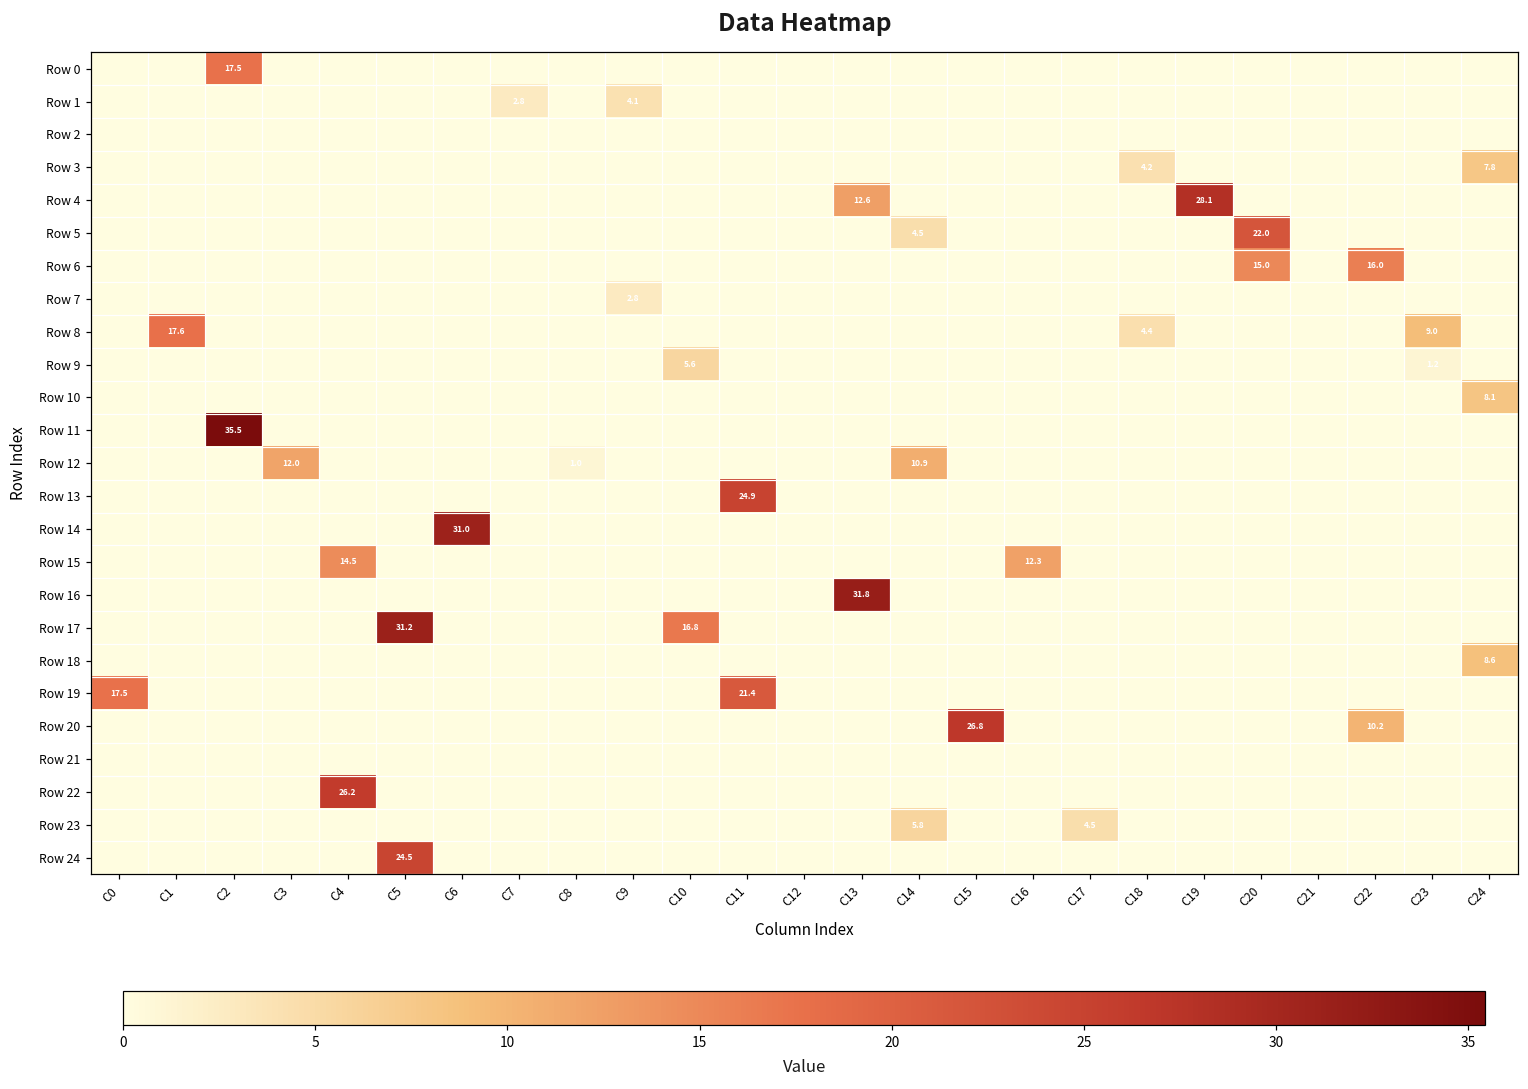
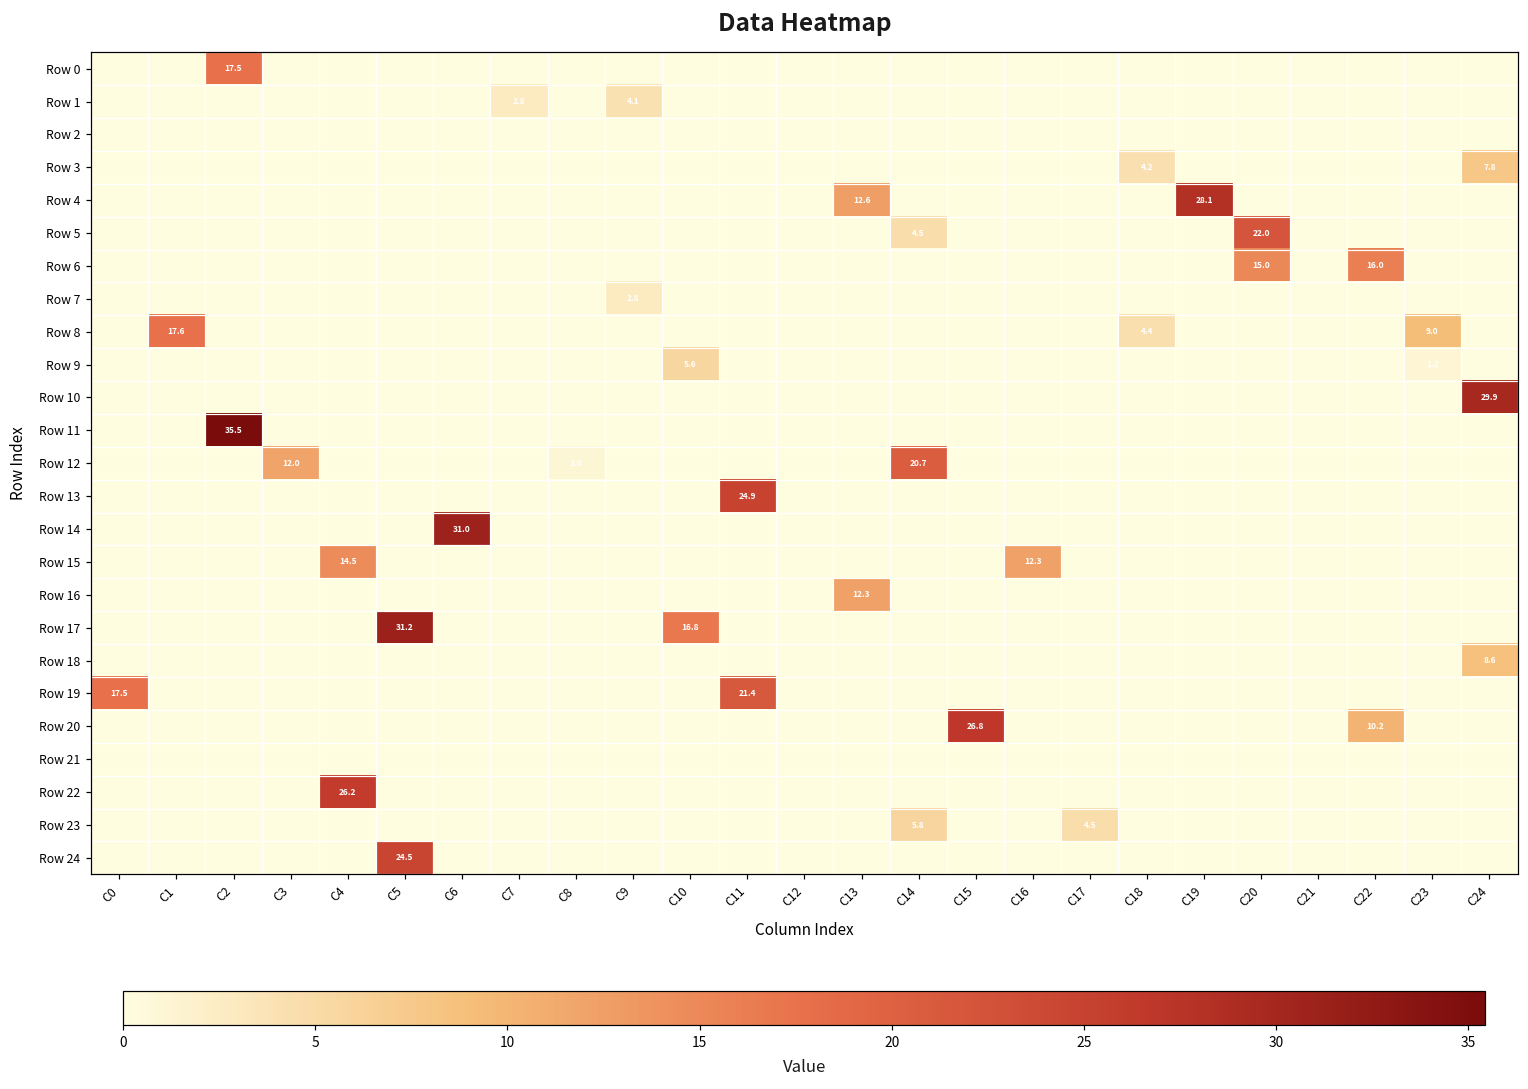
  {
    "Row 0": {
      "C2": 17.5
    },
    "Row 1": {
      "C7": 2.8,
      "C9": 4.1
    },
    "Row 3": {
      "C18": 4.2,
      "C24": 7.8
    },
    "Row 4": {
      "C13": 12.6,
      "C19": 28.1
    },
    "Row 5": {
      "C14": 4.5,
      "C20": 22.0
    },
    "Row 6": {
      "C20": 15.0,
      "C22": 16.0
    },
    "Row 7": {
      "C9": 2.8
    },
    "Row 8": {
      "C1": 17.6,
      "C18": 4.4,
      "C23": 9.0
    },
    "Row 9": {
      "C10": 5.6
    },
    "Row 10": {
-     "C24": 8.1
+     "C24": 29.9
    },
    "Row 11": {
      "C2": 35.5
    },
    "Row 12": {
      "C3": 12.0,
-     "C14": 10.9
+     "C14": 20.7
    },
    "Row 13": {
      "C11": 24.9
    },
    "Row 14": {
      "C6": 31.0
    },
    "Row 15": {
      "C4": 14.5,
      "C16": 12.3
    },
    "Row 16": {
-     "C13": 31.8
+     "C13": 12.3
    },
    "Row 17": {
      "C5": 31.2,
      "C10": 16.8
    },
    "Row 18": {
      "C24": 8.6
    },
    "Row 19": {
      "C0": 17.5,
      "C11": 21.4
    },
    "Row 20": {
      "C15": 26.8,
      "C22": 10.2
    },
    "Row 22": {
      "C4": 26.2
    },
    "Row 23": {
      "C14": 5.8,
      "C17": 4.5
    },
    "Row 24": {
      "C5": 24.5
    }
  }
